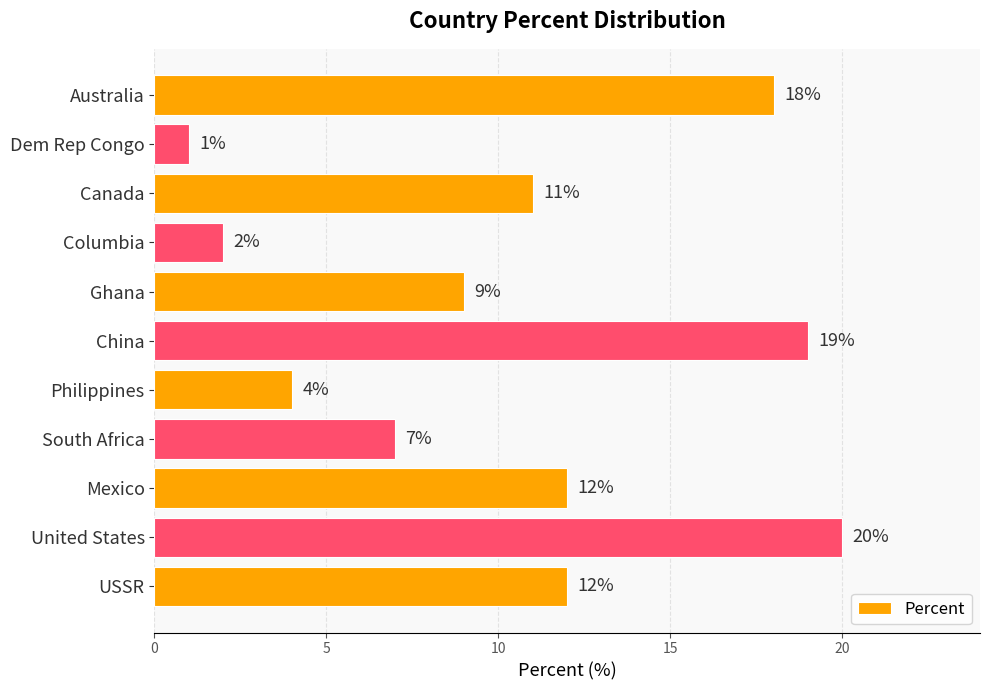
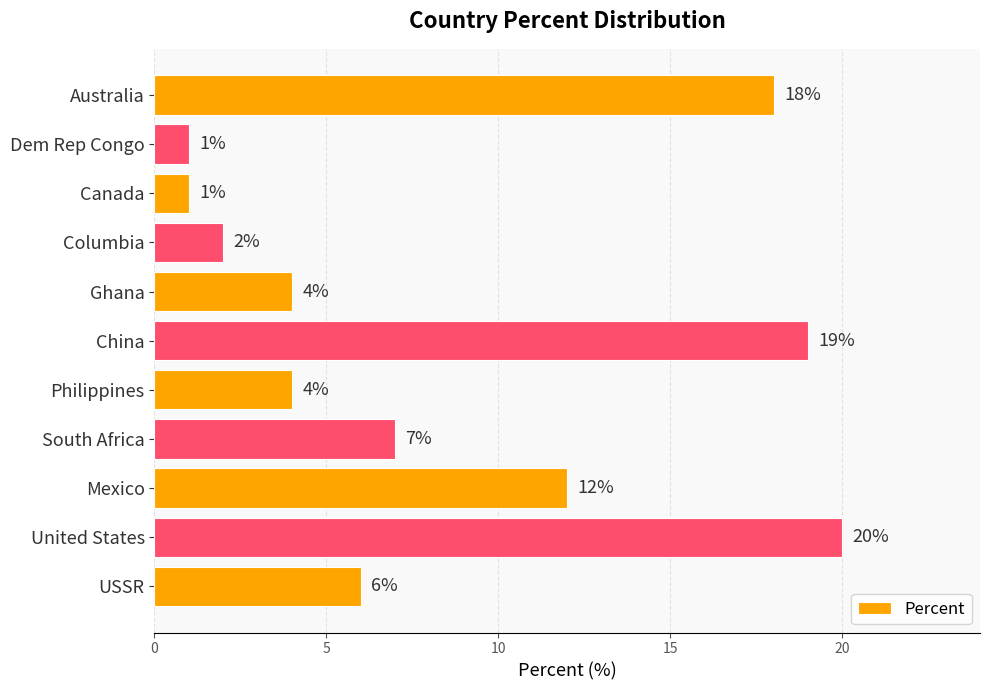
  {
    "Australia": "18%",
    "Dem Rep Congo": "1%",
-   "Canada": "11%",
+   "Canada": "1%",
    "Columbia": "2%",
-   "Ghana": "9%",
+   "Ghana": "4%",
    "China": "19%",
    "Philippines": "4%",
    "South Africa": "7%",
    "Mexico": "12%",
    "United States": "20%",
-   "USSR": "12%"
+   "USSR": "6%"
  }
